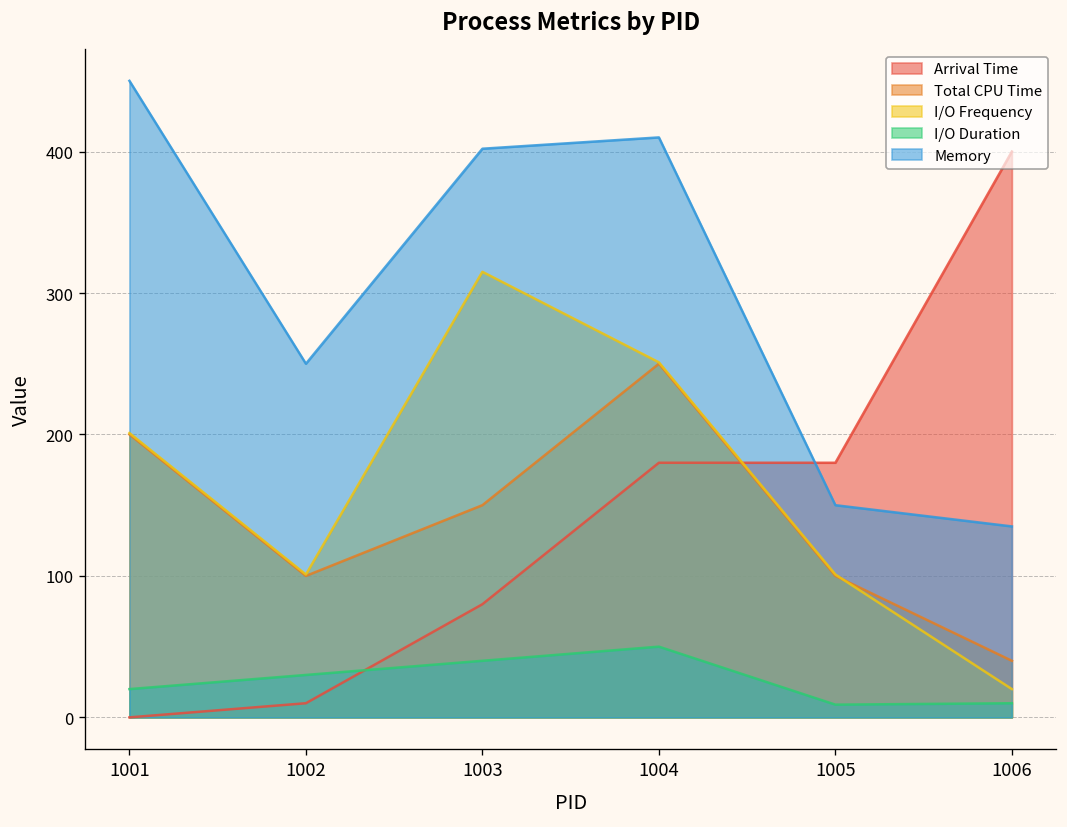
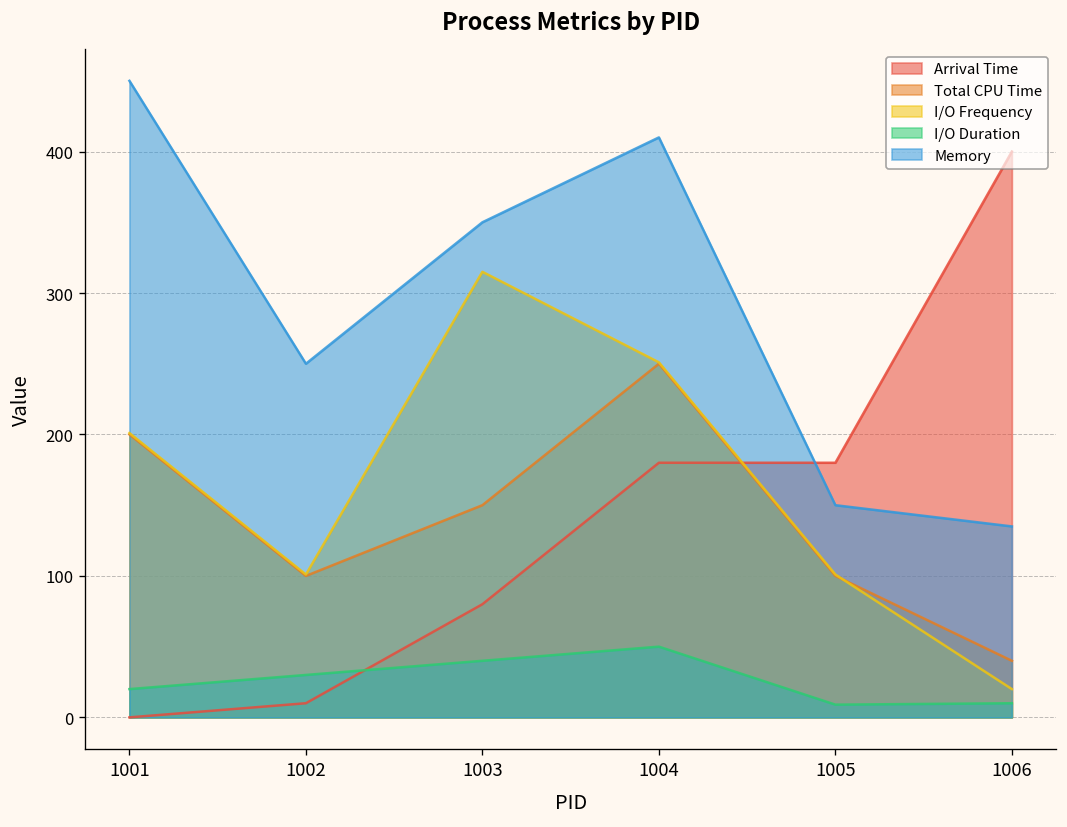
  {
    "I/O Frequency": {
      "1003": 315,
      "1006": 20
    },
    "I/O Duration": {
      "1001": 20,
      "1002": 30,
      "1003": 40,
      "1004": 50,
      "1005": 9,
      "1006": 10
    },
    "Memory": {
      "1001": 450,
      "1002": 250,
-     "1003": 402,
+     "1003": 350,
      "1004": 410,
      "1005": 150,
      "1006": 135
    }
  }
